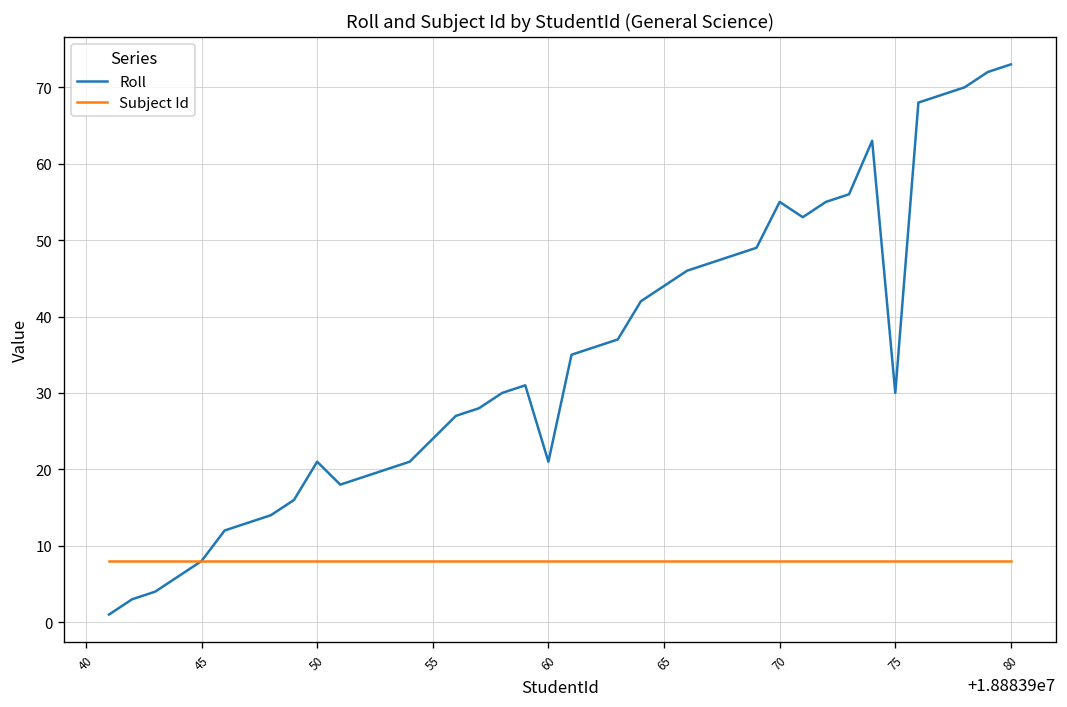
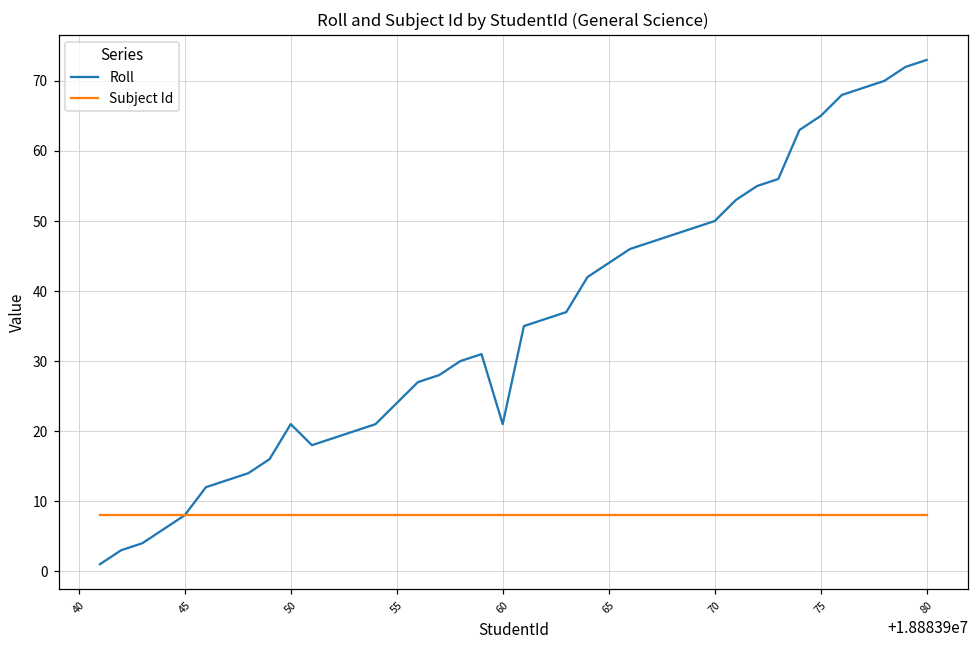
  {
    "Roll": {
      "50": 21,
      "55": 24,
      "60": 21,
      "65": 44,
-     "70": 55,
-     "75": 30,
+     "70": 50,
+     "75": 65,
      "80": 73
    },
    "Subject Id": {
      "50": 8,
      "55": 8,
      "60": 8,
      "65": 8,
      "70": 8,
      "75": 8,
      "80": 8
    }
  }
